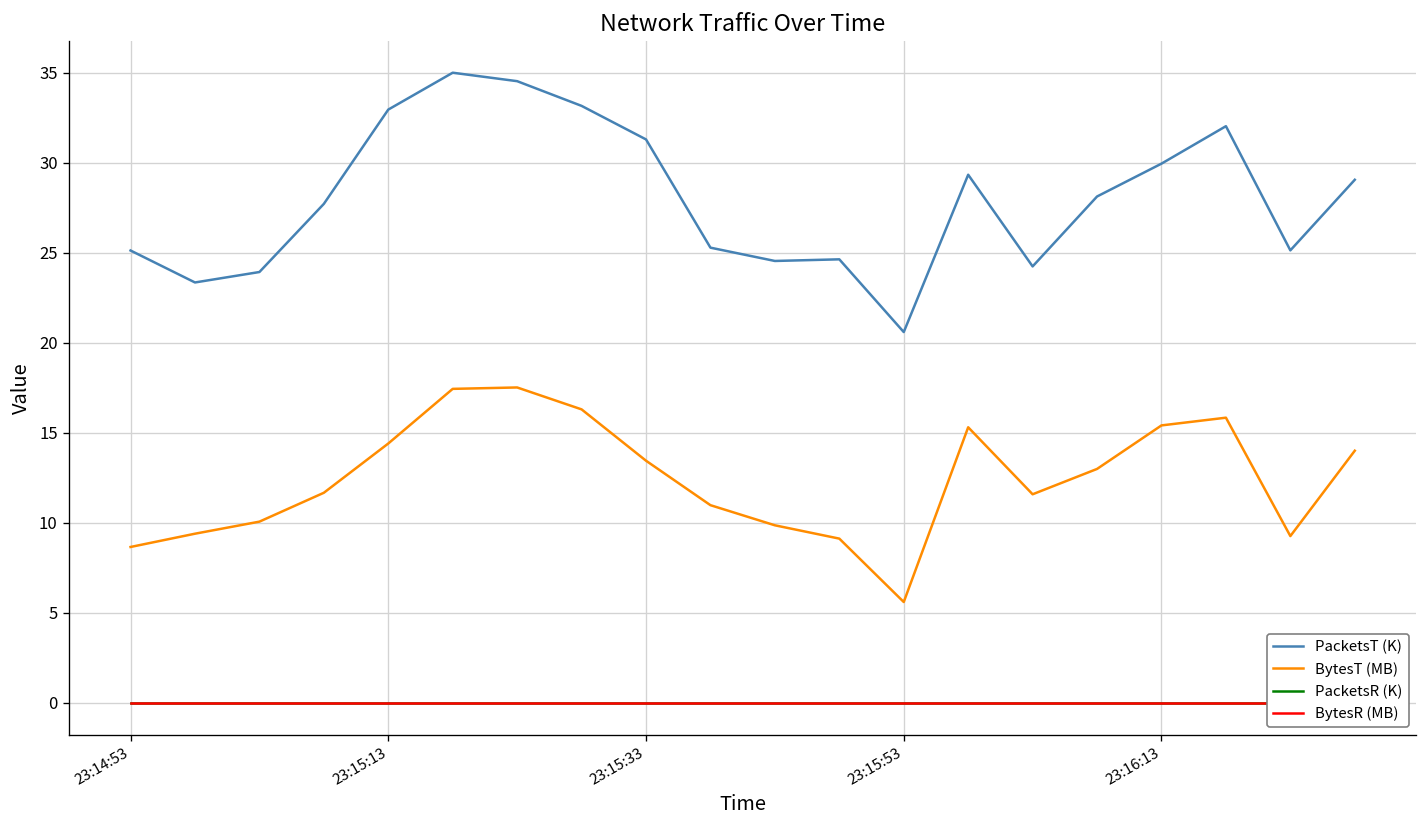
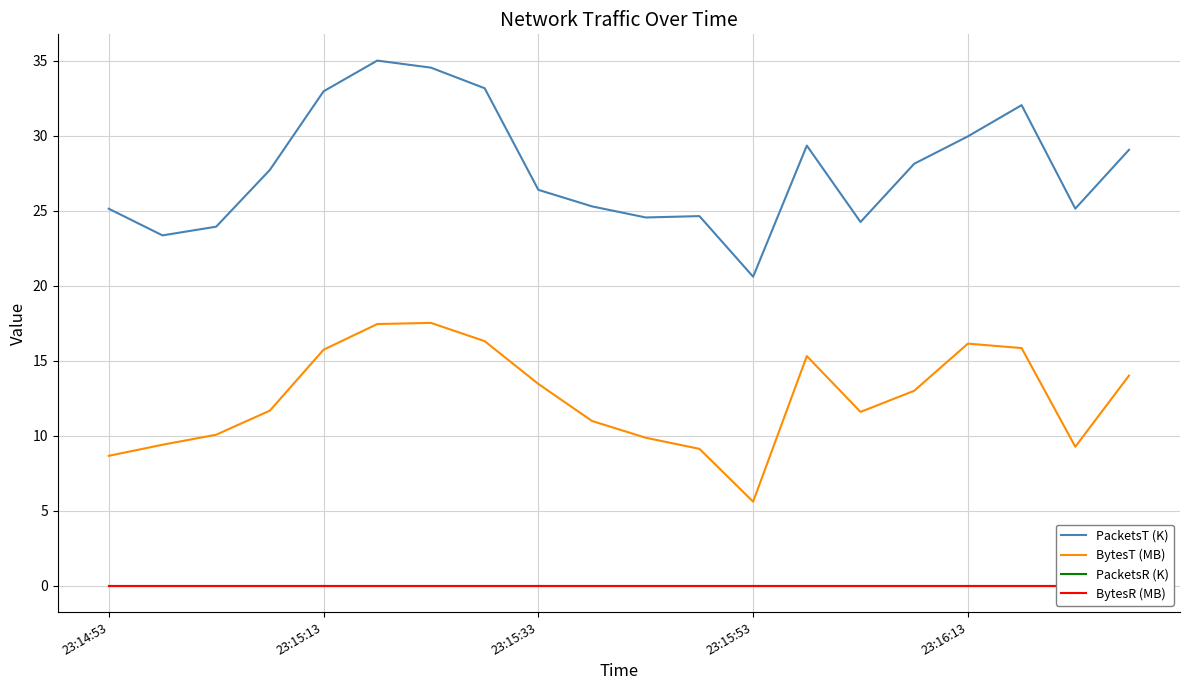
  {
    "PacketsT (K)": {
      "23:14:53": 25.1,
      "23:15:13": 33.0,
-     "23:15:33": 31.3,
+     "23:15:33": 26.4,
      "23:15:53": 20.6,
      "23:16:13": 30.0
    },
    "BytesT (MB)": {
      "23:14:53": 8.7,
-     "23:15:13": 14.4,
+     "23:15:13": 15.7,
      "23:15:33": 13.5,
      "23:15:53": 5.6,
-     "23:16:13": 15.4
+     "23:16:13": 16.1
    },
    "BytesR (MB)": {
      "23:14:53": 0.0,
      "23:15:13": 0.0,
      "23:15:33": 0.0,
      "23:15:53": 0.0,
      "23:16:13": 0.0
    }
  }
